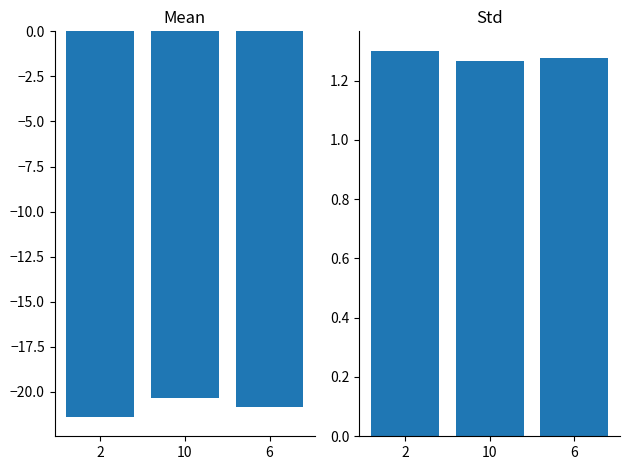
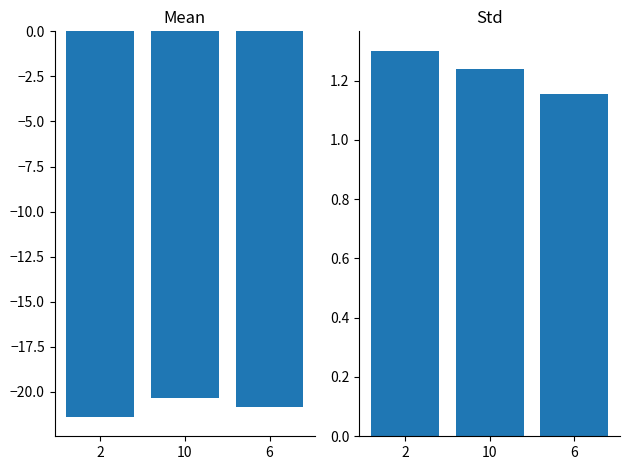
  {
    "Mean": {
      "2": -21.4,
      "10": -20.3,
      "6": -20.8
    },
    "Std": {
      "2": 1.30,
-     "10": 1.27,
-     "6": 1.28
+     "10": 1.24,
+     "6": 1.15
    }
  }
